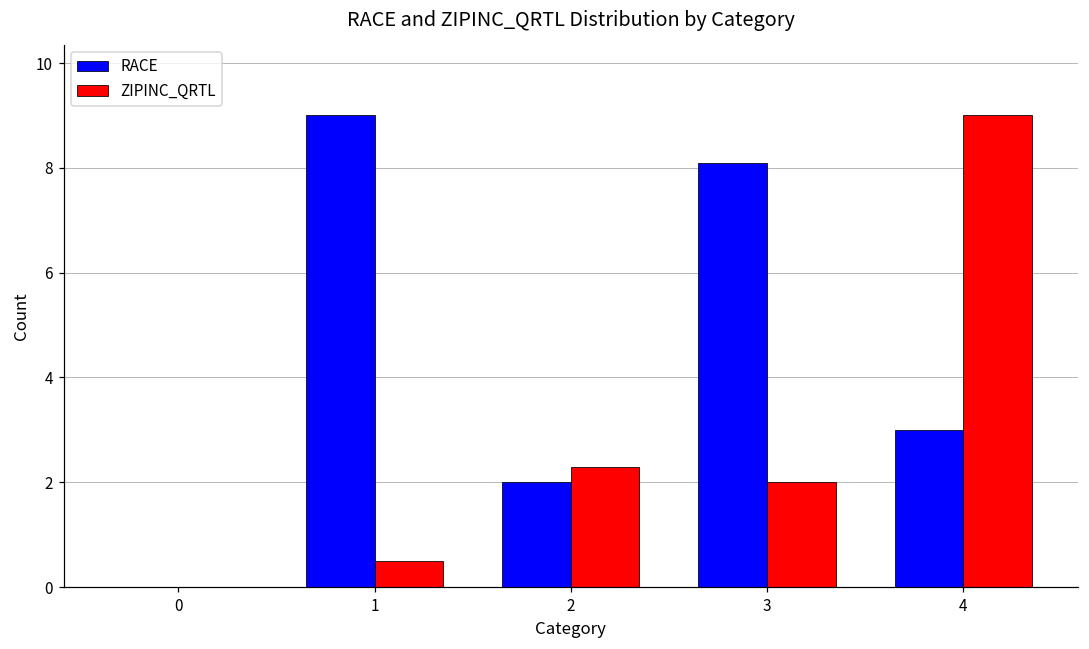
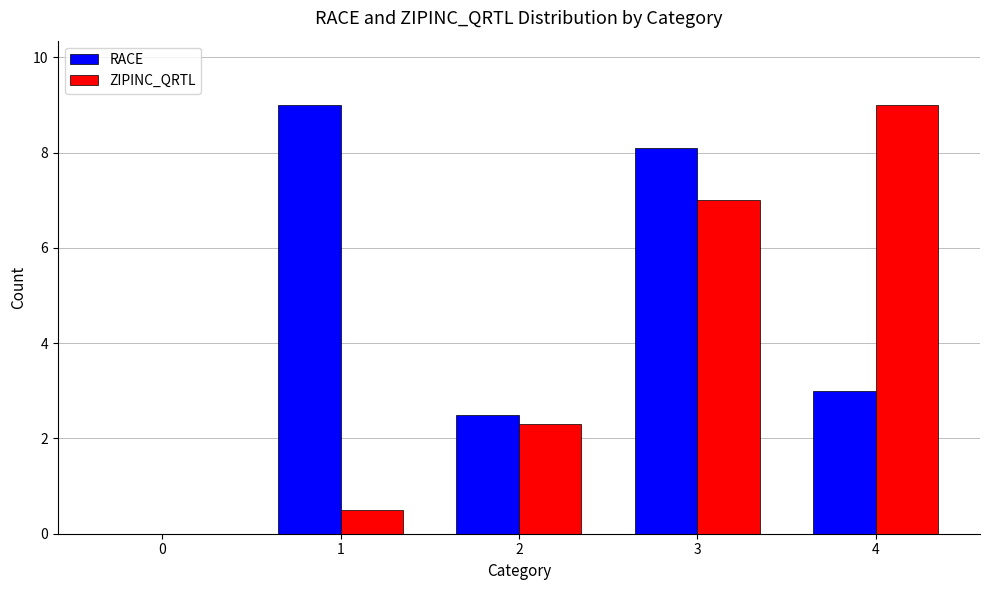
  {
    "RACE": {
      "0": 0.0,
      "1": 9.0,
-     "2": 2.0,
+     "2": 2.5,
      "3": 8.1,
      "4": 3.0
    },
    "ZIPINC_QRTL": {
      "0": 0,
      "1": 0.5,
      "2": 2.3,
-     "3": 2,
+     "3": 7,
      "4": 9
    }
  }
